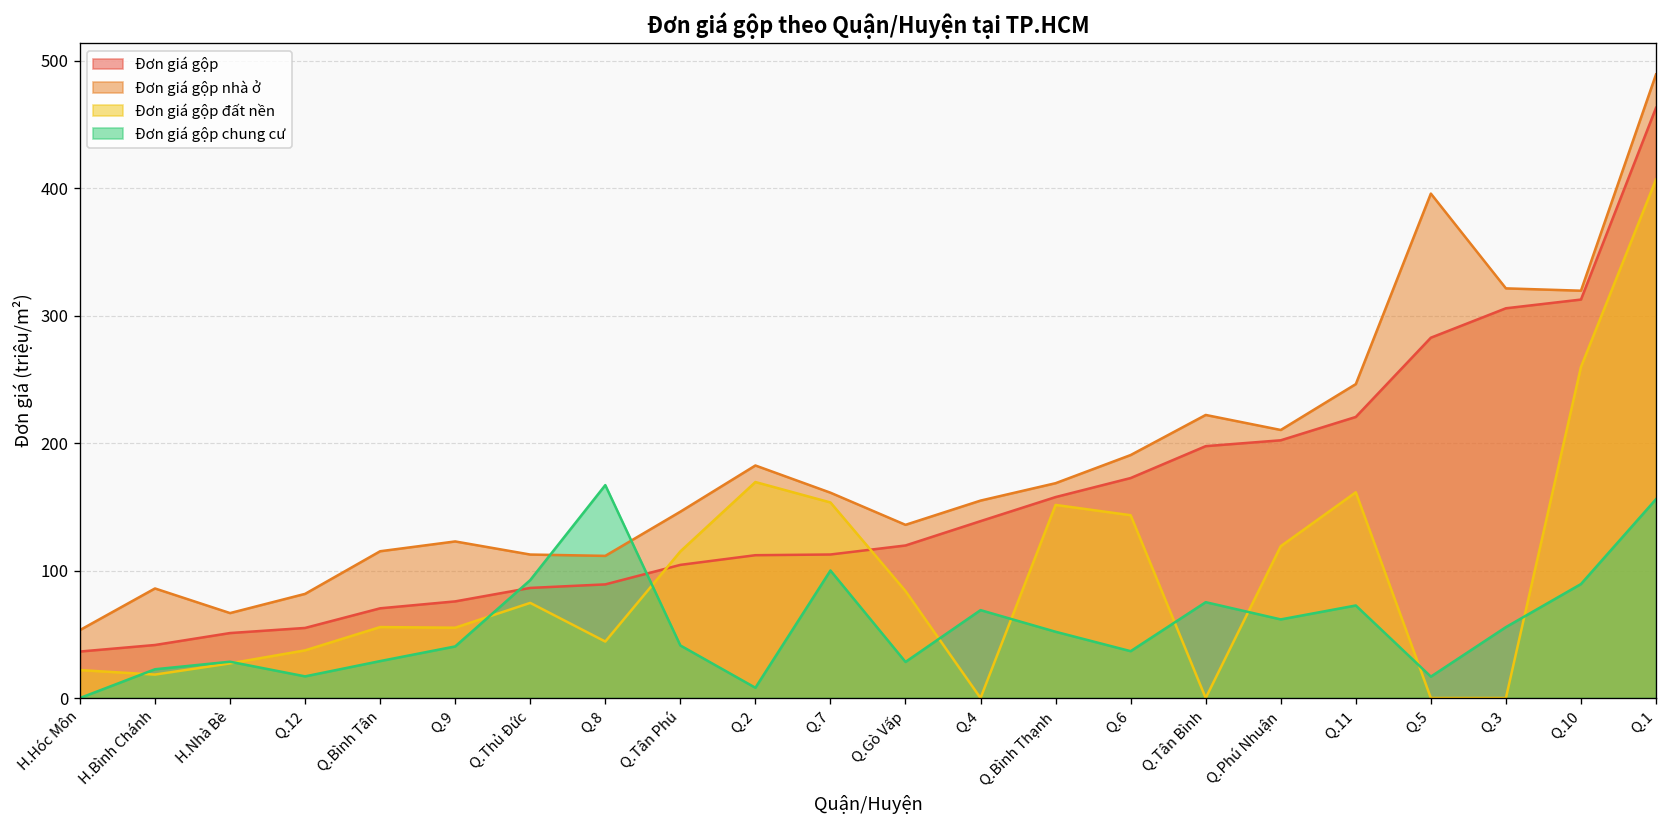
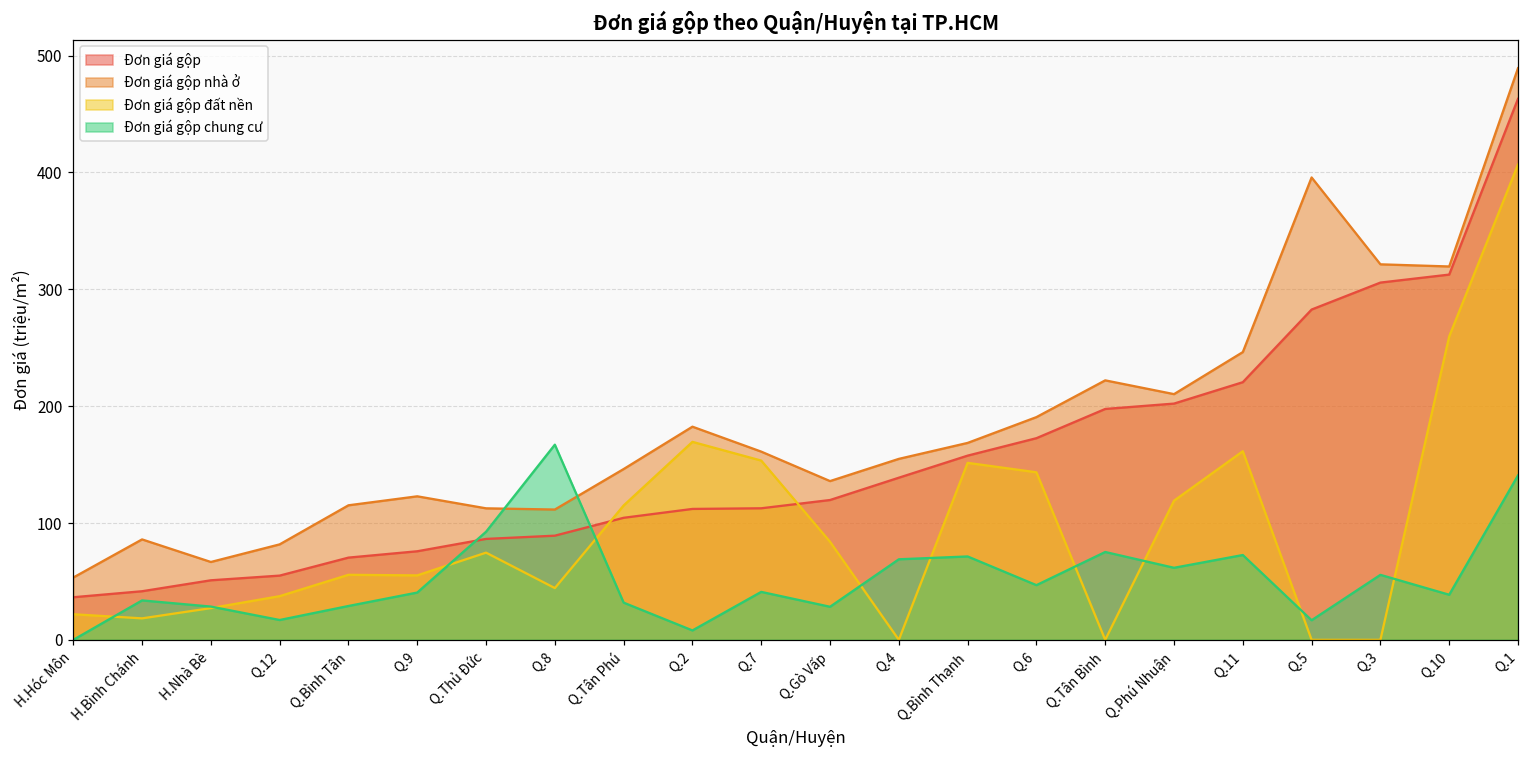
  {
    "Đơn giá gộp chung cư": {
      "H.Hóc Môn": 0,
-     "H.Bình Chánh": 23,
+     "H.Bình Chánh": 34,
      "Q.12": 17,
      "Q.Bình Tân": 29,
      "Q.9": 40,
      "Q.Thủ Đức": 93,
      "Q.8": 167,
-     "Q.Tân Phú": 41,
+     "Q.Tân Phú": 32,
      "Q.2": 8,
-     "Q.7": 100,
+     "Q.7": 41,
      "Q.Gò Vấp": 28,
      "Q.4": 69,
-     "Q.Bình Thạnh": 52,
-     "Q.6": 37,
+     "Q.Bình Thạnh": 71,
+     "Q.6": 47,
      "Q.Tân Bình": 75,
      "Q.Phú Nhuận": 62,
      "Q.11": 73,
      "Q.5": 17,
      "Q.3": 56,
-     "Q.10": 89,
-     "Q.1": 156
+     "Q.10": 39,
+     "Q.1": 141
    }
  }
